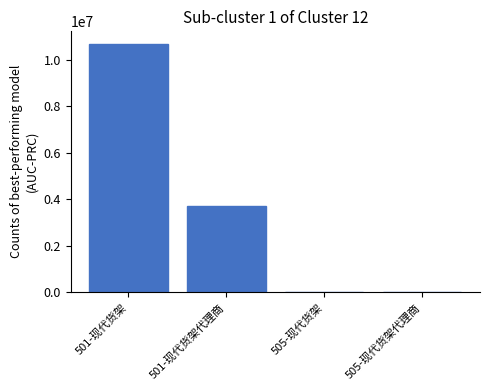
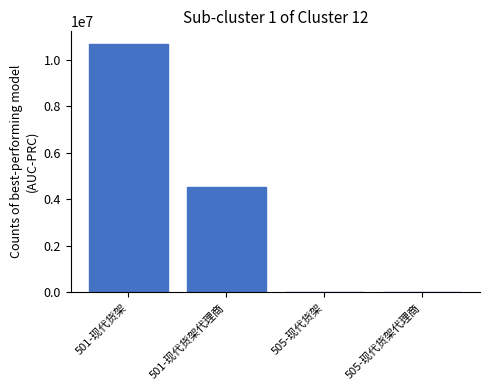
  {
    "501-现代货架": 10700000,
-   "501-现代货架代理商": 3700000,
+   "501-现代货架代理商": 4500000,
    "505-现代货架代理商": 0
  }
